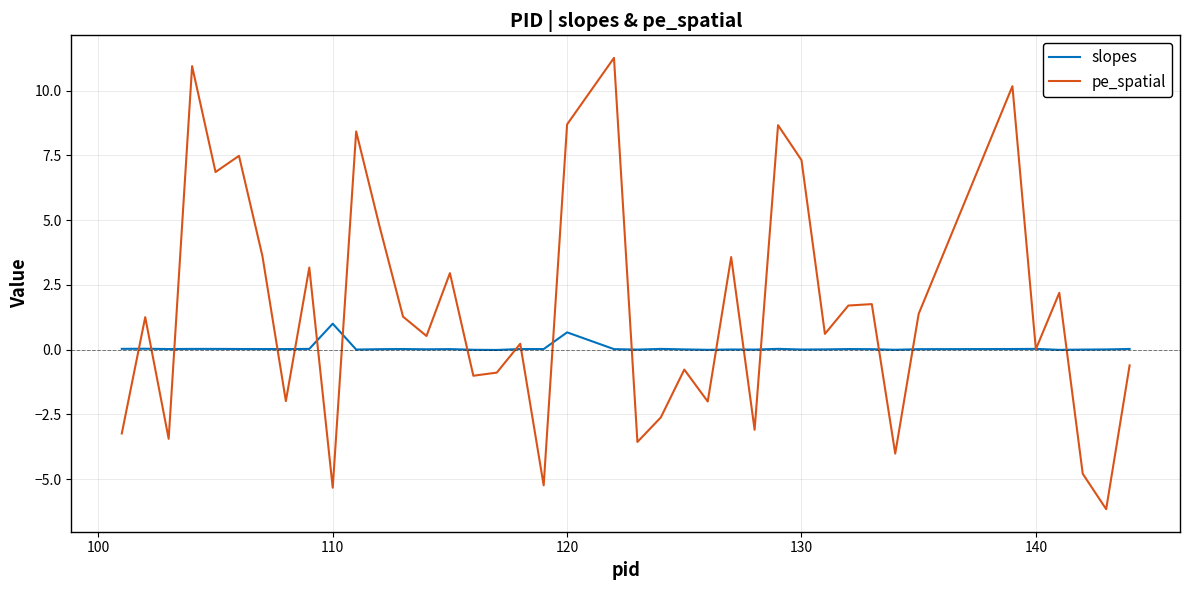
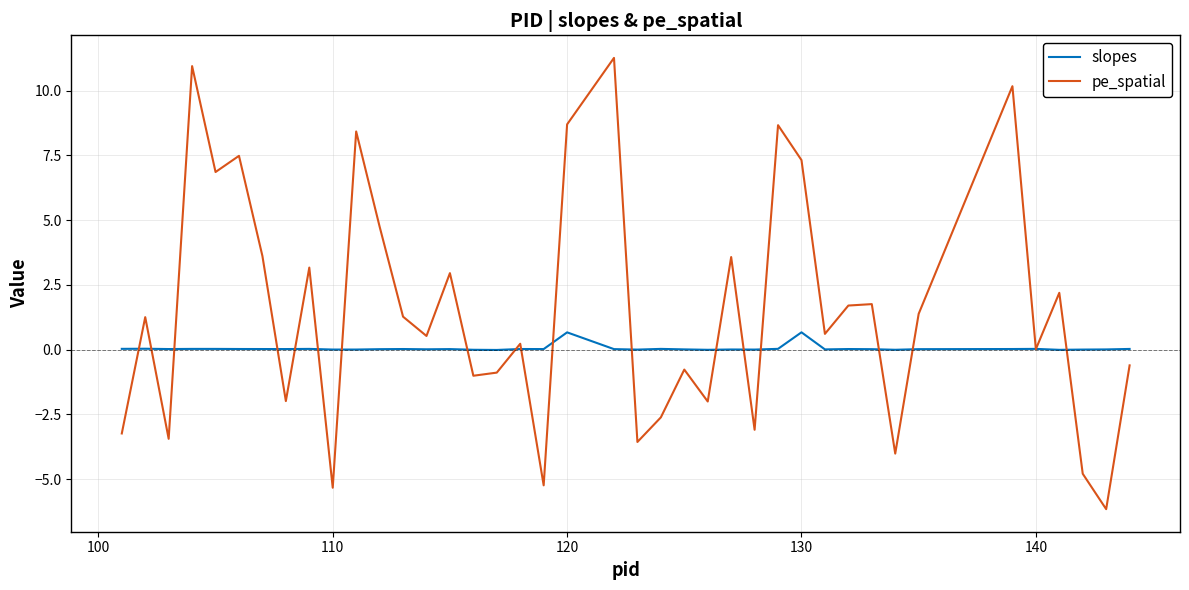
  {
    "slopes": {
-     "110": 1.0,
+     "110": 0.0,
      "120": 0.7,
-     "130": 0.0
+     "130": 0.7
    },
    "pe_spatial": {
      "110": -5.3,
      "120": 8.7,
      "130": 7.3
    }
  }
